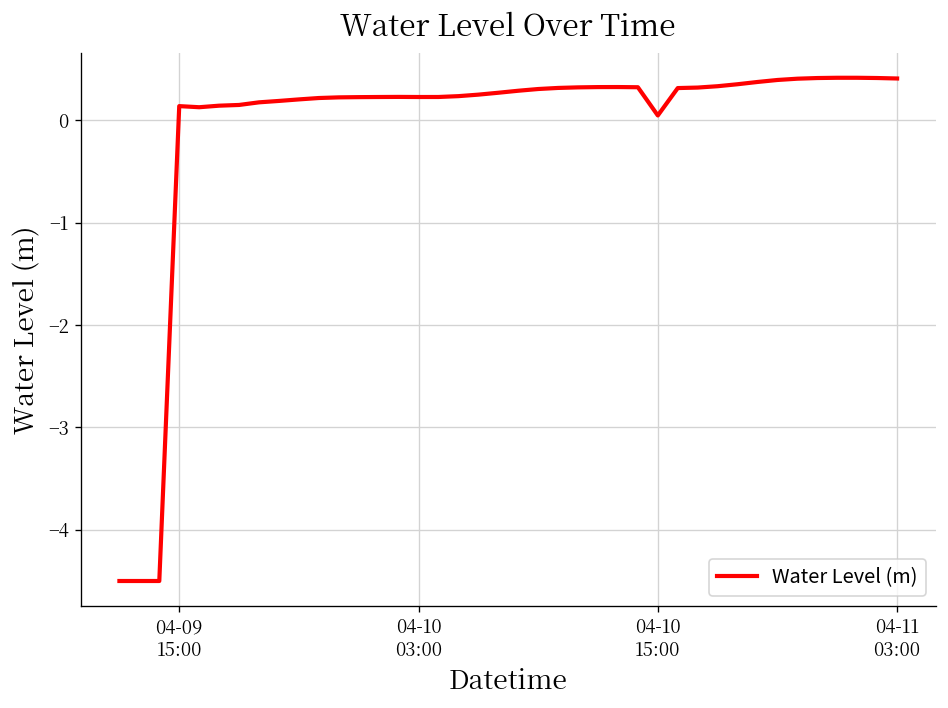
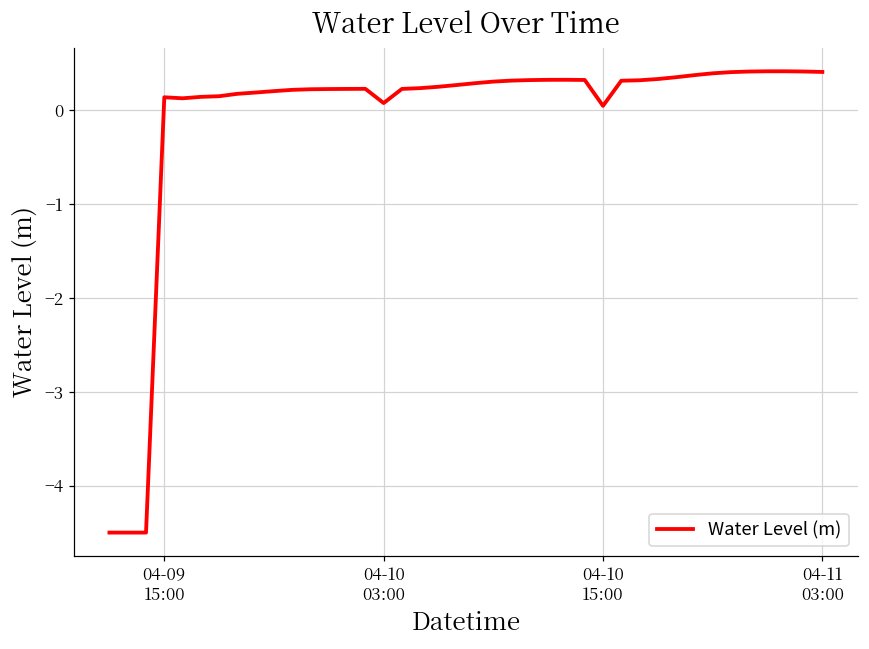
  {
    "04-09 15:00": 0.1,
-   "04-10 03:00": 0.2,
+   "04-10 03:00": 0.1,
    "04-10 15:00": 0.0,
    "04-11 03:00": 0.4
  }
